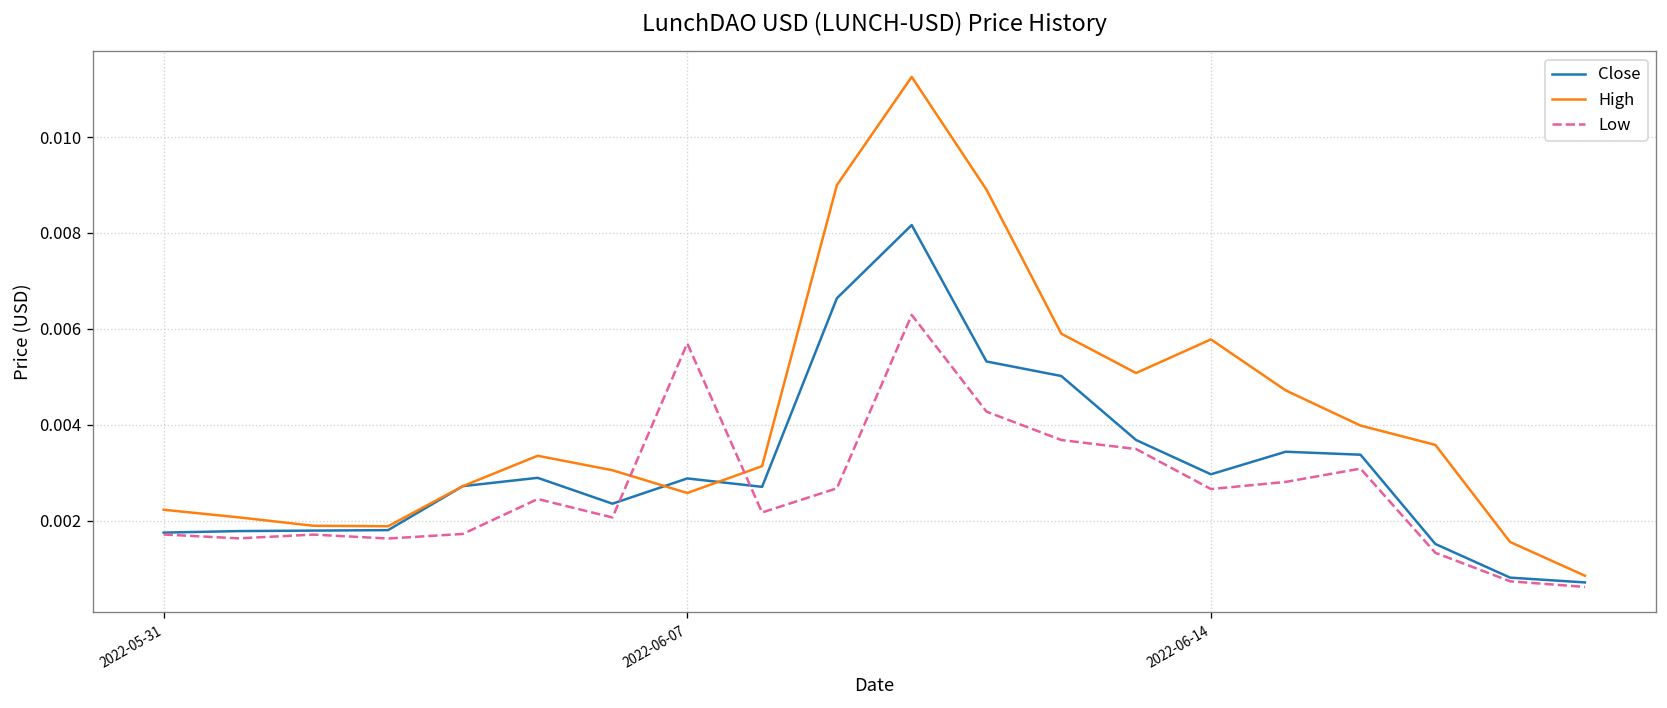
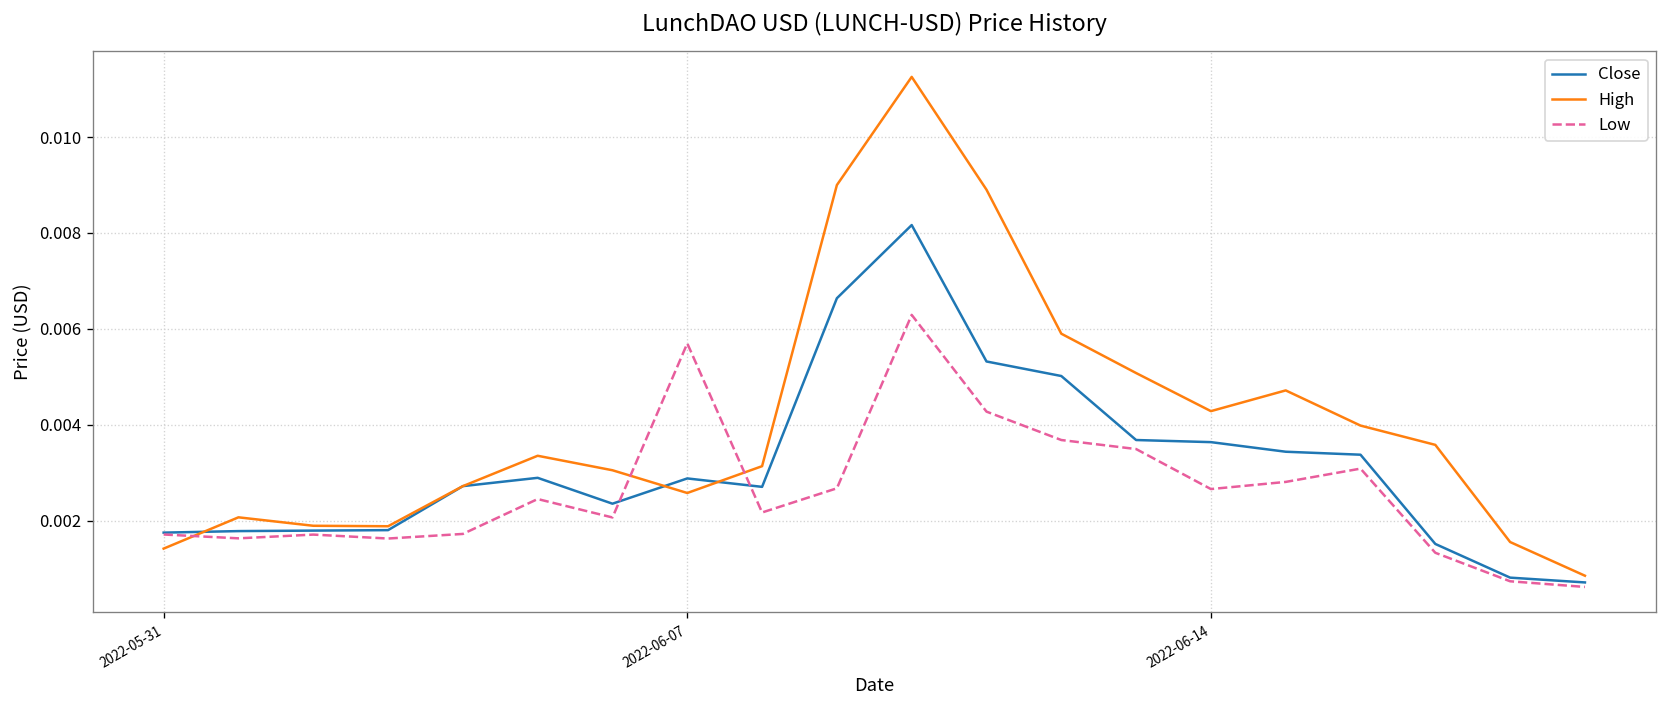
  {
    "Close": {
      "2022-06-07": 0.0029,
-     "2022-06-14": 0.0030
+     "2022-06-14": 0.0036
    },
    "High": {
-     "2022-05-31": 0.0022,
+     "2022-05-31": 0.0014,
      "2022-06-07": 0.0026,
-     "2022-06-14": 0.0058
+     "2022-06-14": 0.0043
    },
    "Low": {
      "2022-06-07": 0.0057,
      "2022-06-14": 0.0027
    }
  }
